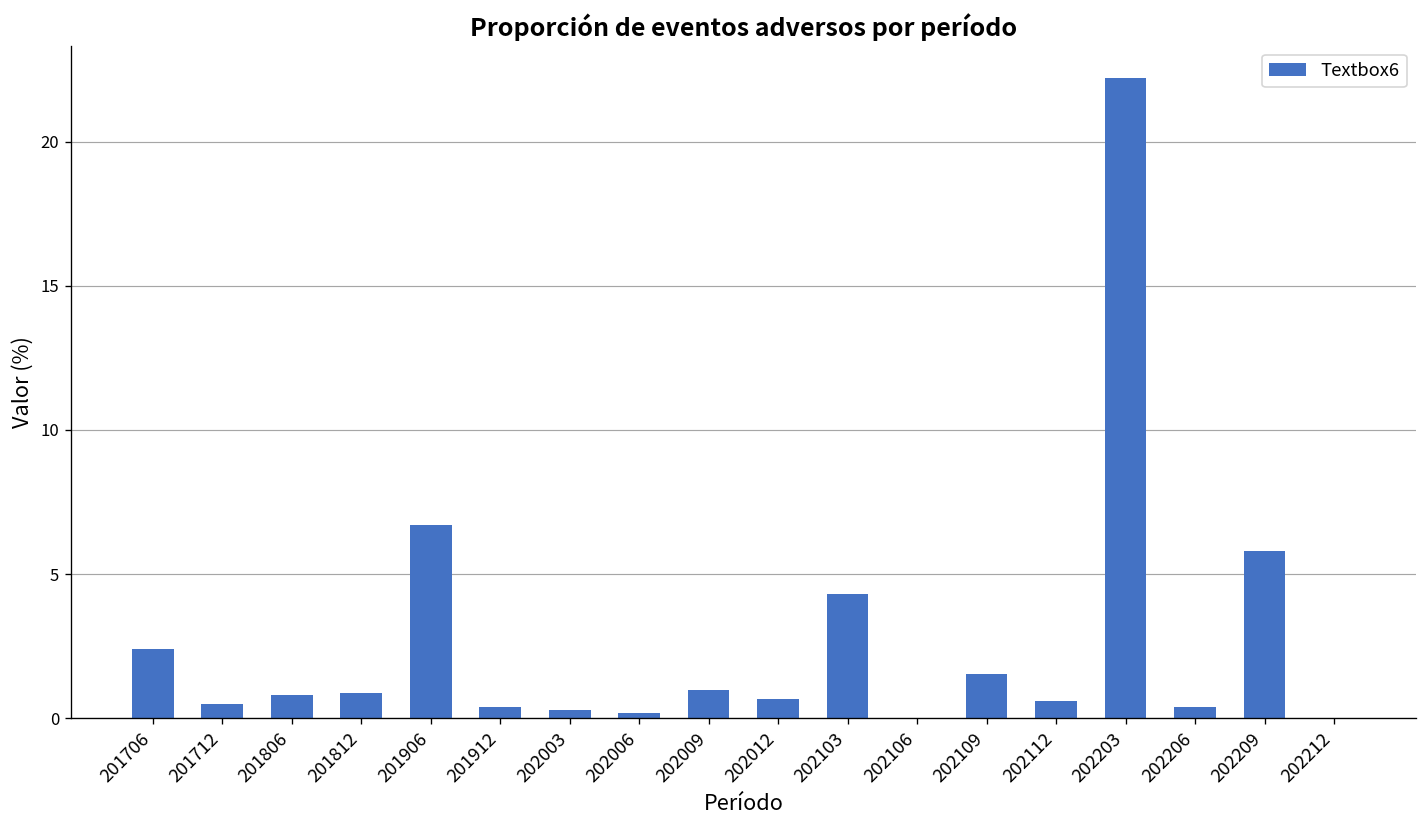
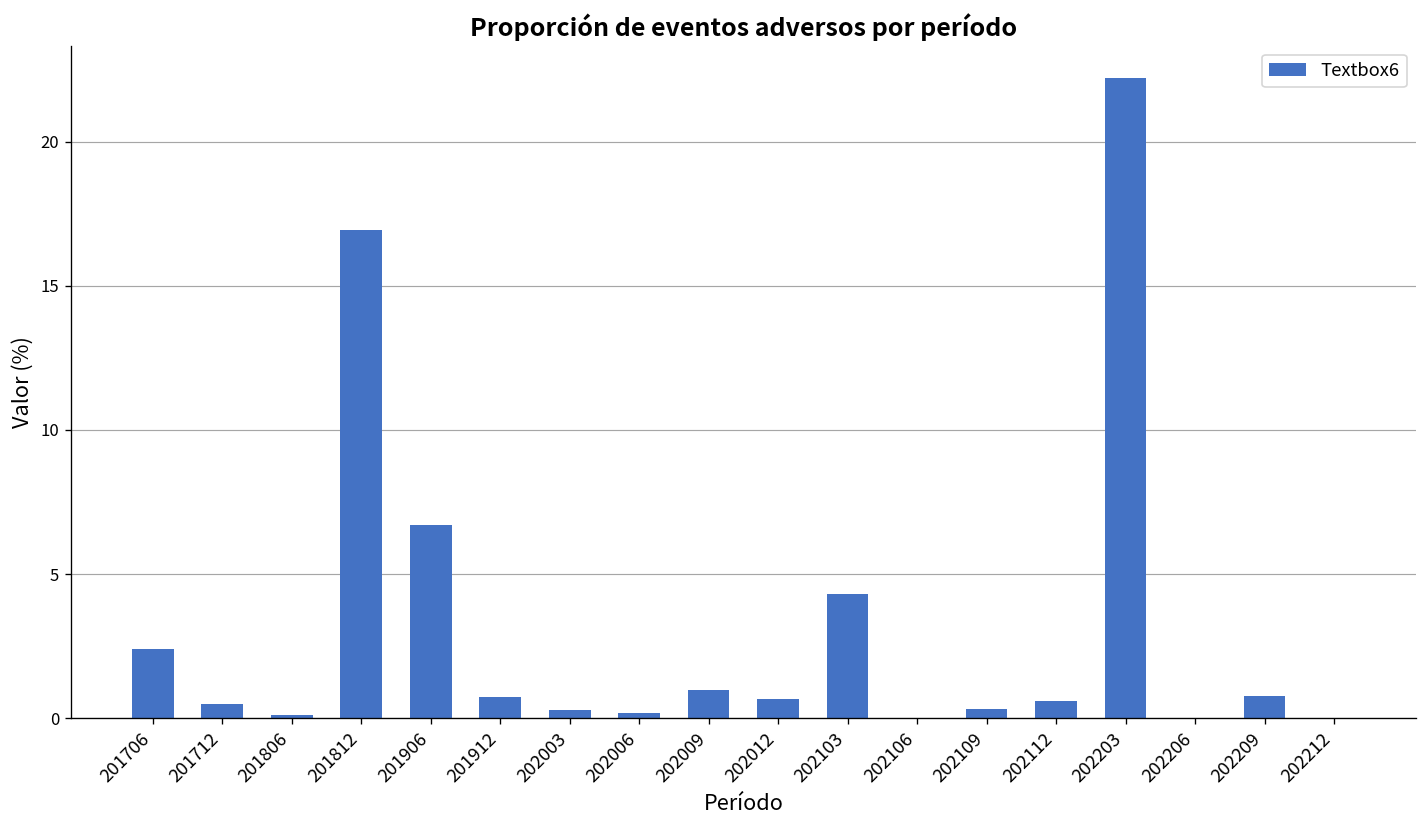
  {
    "201706": 2.4,
    "201712": 0.5,
-   "201806": 0.8,
-   "201812": 0.9,
+   "201806": 0.1,
+   "201812": 17.0,
    "201906": 6.7,
-   "201912": 0.4,
+   "201912": 0.7,
    "202003": 0.3,
    "202006": 0.2,
    "202009": 1.0,
    "202012": 0.7,
    "202103": 4.3,
    "202106": 0.0,
-   "202109": 1.5,
+   "202109": 0.3,
    "202112": 0.6,
    "202203": 22.2,
-   "202206": 0.4,
-   "202209": 5.8,
+   "202206": 0.0,
+   "202209": 0.8,
    "202212": 0.0
  }
